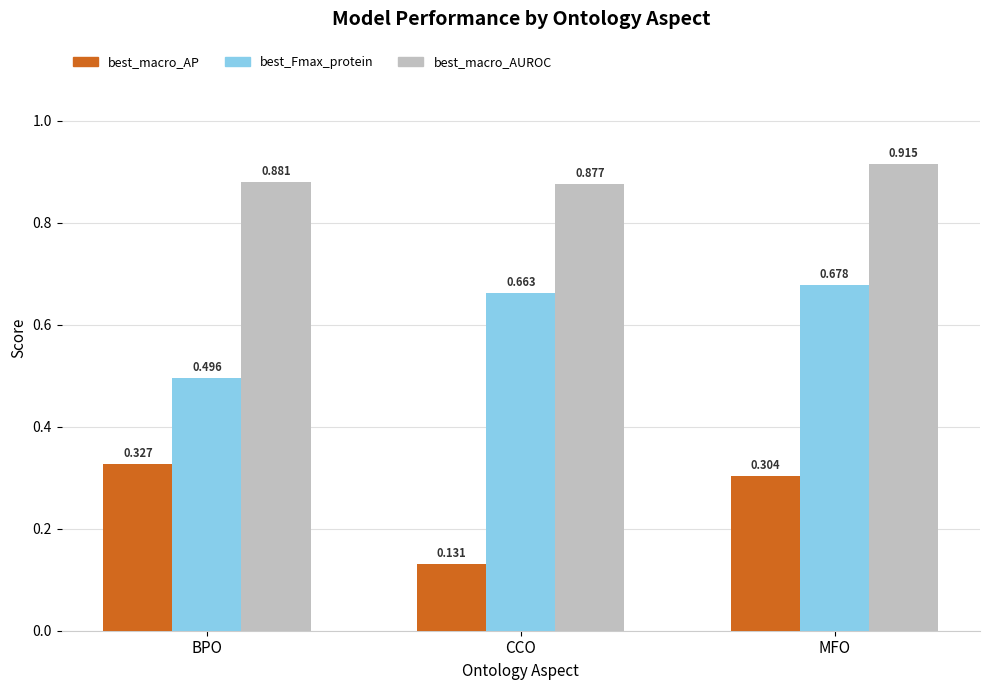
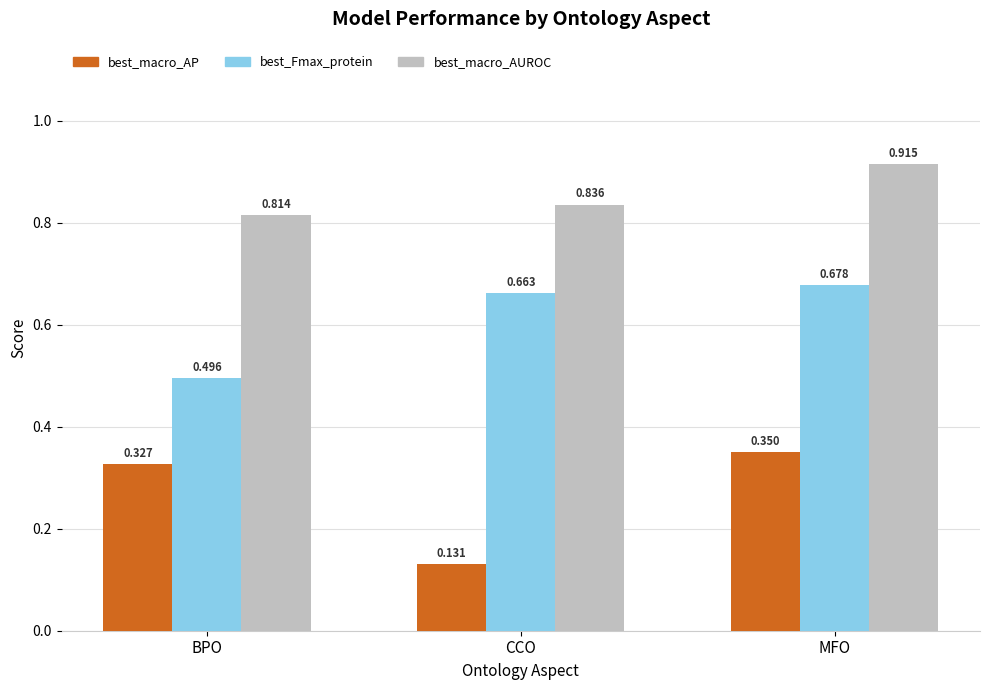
  {
    "best_macro_AP": {
      "BPO": 0.327,
      "CCO": 0.131,
-     "MFO": 0.304
+     "MFO": 0.350
    },
    "best_Fmax_protein": {
      "BPO": 0.496,
      "CCO": 0.663,
      "MFO": 0.678
    },
    "best_macro_AUROC": {
-     "BPO": 0.881,
-     "CCO": 0.877,
+     "BPO": 0.814,
+     "CCO": 0.836,
      "MFO": 0.915
    }
  }
